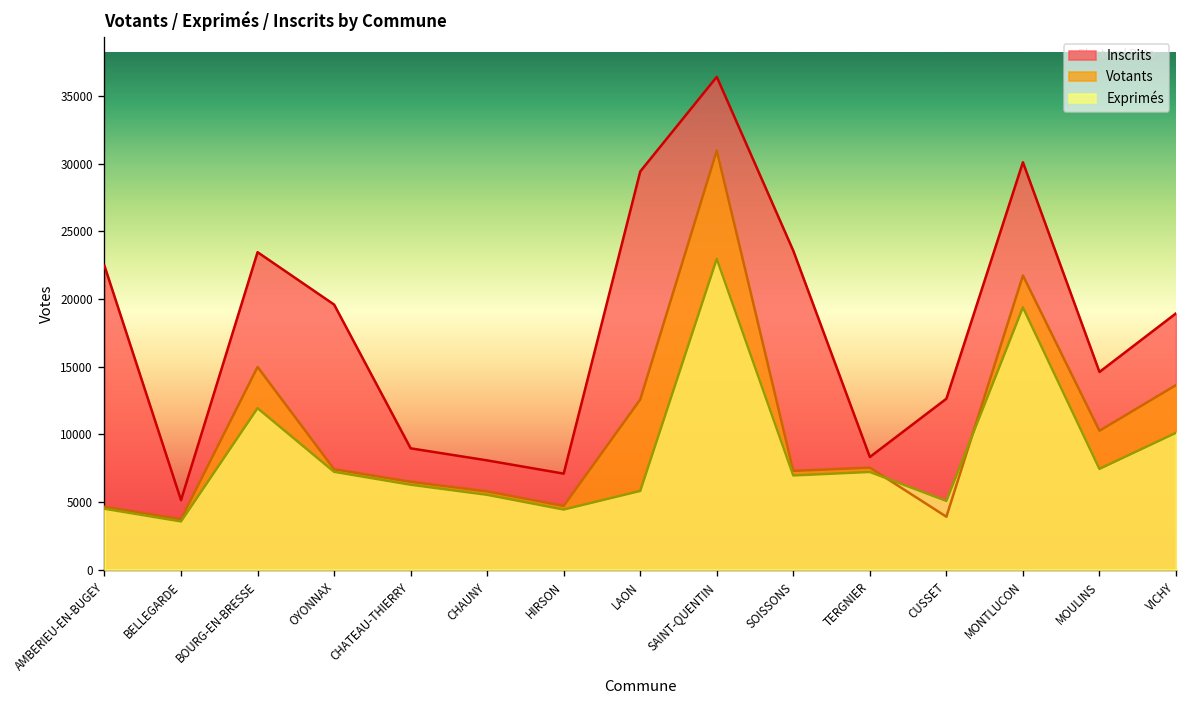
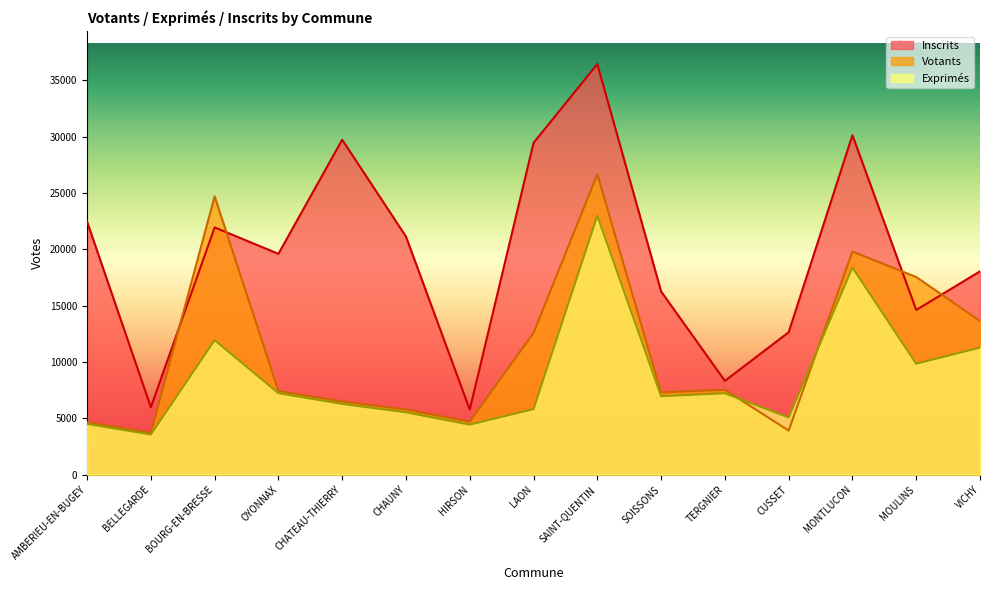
  {
    "Inscrits": {
      "AMBERIEU-EN-BUGEY": 22500,
-     "BELLEGARDE": 5100,
-     "BOURG-EN-BRESSE": 23500,
+     "BELLEGARDE": 6000,
+     "BOURG-EN-BRESSE": 21900,
      "OYONNAX": 19600,
-     "CHATEAU-THIERRY": 9000,
-     "CHAUNY": 8100,
-     "HIRSON": 7100,
+     "CHATEAU-THIERRY": 29700,
+     "CHAUNY": 21100,
+     "HIRSON": 5800,
      "LAON": 29400,
      "SAINT-QUENTIN": 36400,
-     "SOISSONS": 23600,
+     "SOISSONS": 16300,
      "TERGNIER": 8300,
      "CUSSET": 12600,
      "MONTLUCON": 30100,
      "MOULINS": 14600,
-     "VICHY": 18900
+     "VICHY": 18000
    },
    "Votants": {
-     "BOURG-EN-BRESSE": 15000,
+     "BOURG-EN-BRESSE": 24700,
      "CHAUNY": 5800,
      "HIRSON": 4700,
      "LAON": 12600,
-     "SAINT-QUENTIN": 31000,
+     "SAINT-QUENTIN": 26700,
      "SOISSONS": 7300,
      "TERGNIER": 7500,
      "CUSSET": 3900,
-     "MONTLUCON": 21700,
-     "MOULINS": 10300,
+     "MONTLUCON": 19800,
+     "MOULINS": 17500,
      "VICHY": 13600
    },
    "Exprimés": {
      "BOURG-EN-BRESSE": 11900,
      "CHAUNY": 5500,
      "HIRSON": 4400,
      "LAON": 5800,
      "SAINT-QUENTIN": 23000,
      "SOISSONS": 7000,
      "TERGNIER": 7200,
      "CUSSET": 5100,
-     "MONTLUCON": 19400,
-     "MOULINS": 7400,
-     "VICHY": 10100
+     "MONTLUCON": 18400,
+     "MOULINS": 9800,
+     "VICHY": 11300
    }
  }
